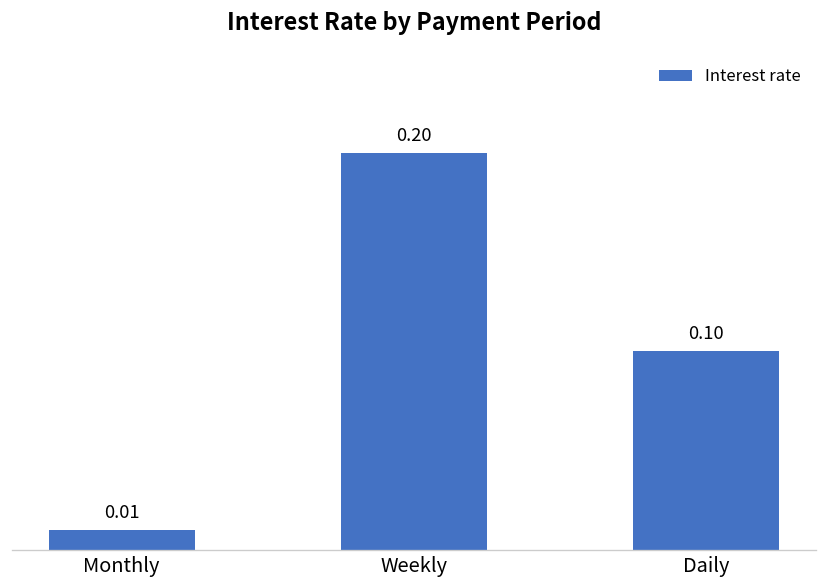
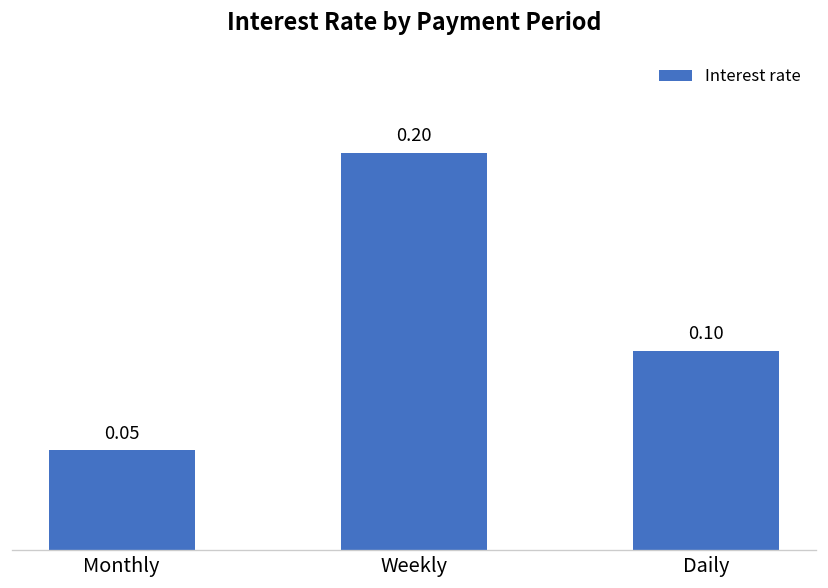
  {
-   "Monthly": 0.01,
+   "Monthly": 0.05,
    "Weekly": 0.20,
    "Daily": 0.10
  }
